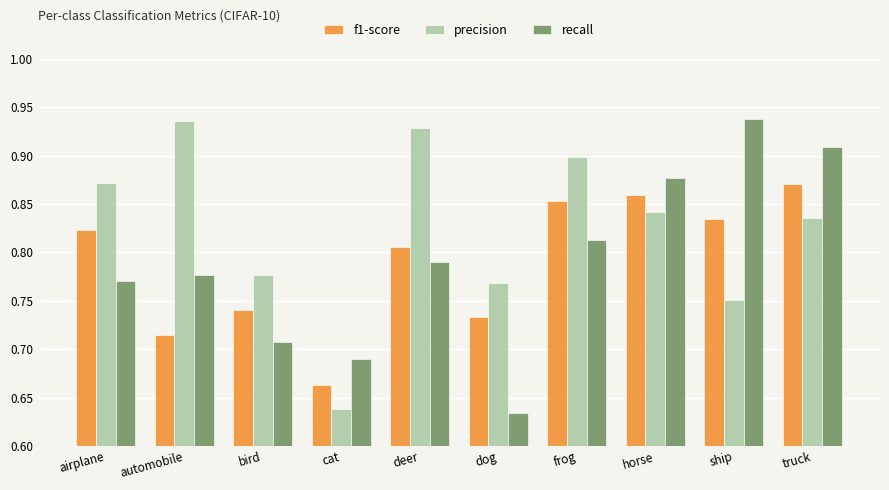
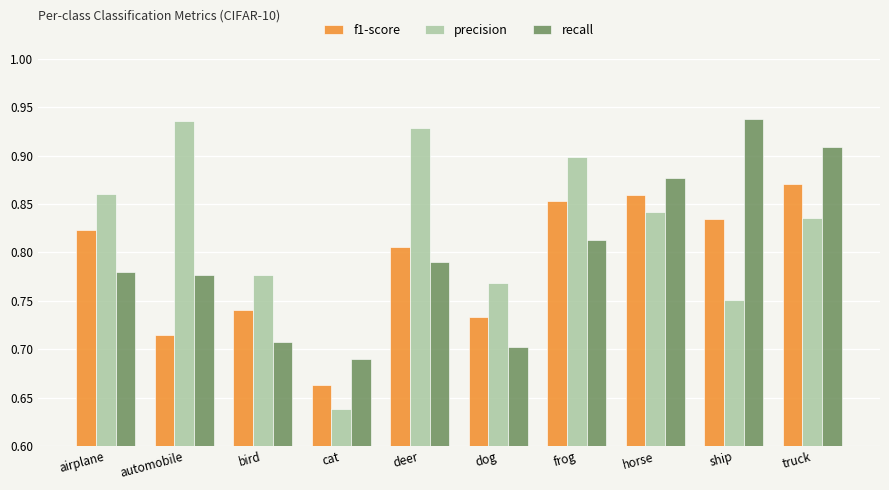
  {
    "f1-score": {
      "airplane": 0.82,
      "automobile": 0.72,
      "bird": 0.74,
      "cat": 0.66,
      "deer": 0.81,
      "dog": 0.73,
      "frog": 0.85,
      "horse": 0.86,
      "ship": 0.83,
      "truck": 0.87
    },
    "precision": {
-     "airplane": 0.87,
+     "airplane": 0.86,
      "automobile": 0.94,
      "bird": 0.78,
      "cat": 0.64,
      "deer": 0.93,
      "dog": 0.77,
      "frog": 0.90,
      "horse": 0.84,
      "ship": 0.75,
      "truck": 0.84
    },
    "recall": {
-     "airplane": 0.77,
+     "airplane": 0.78,
      "automobile": 0.78,
      "bird": 0.71,
      "cat": 0.69,
      "deer": 0.79,
-     "dog": 0.63,
+     "dog": 0.70,
      "frog": 0.81,
      "horse": 0.88,
      "ship": 0.94,
      "truck": 0.91
    }
  }
